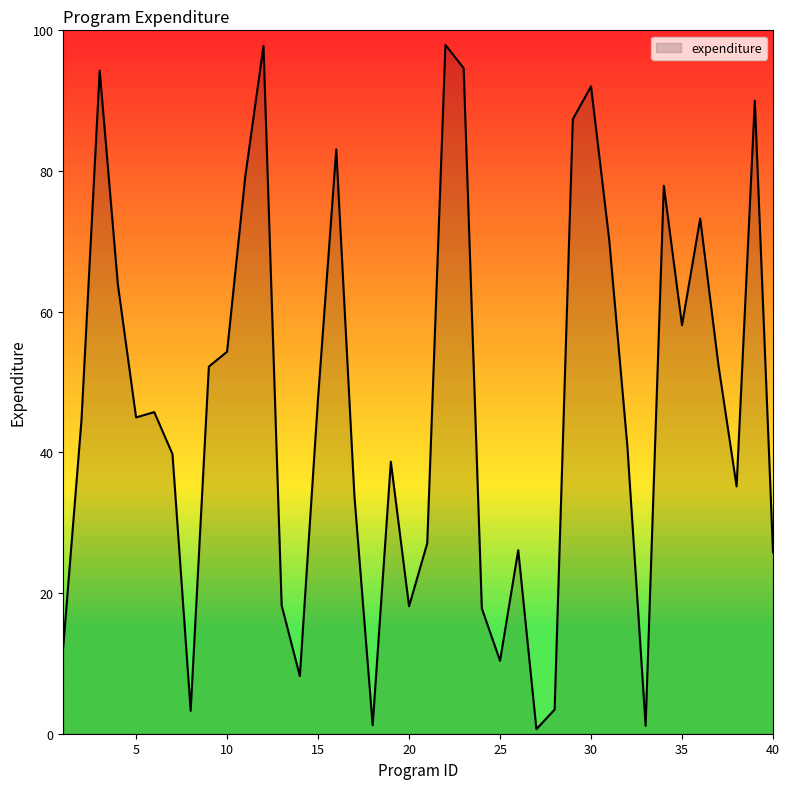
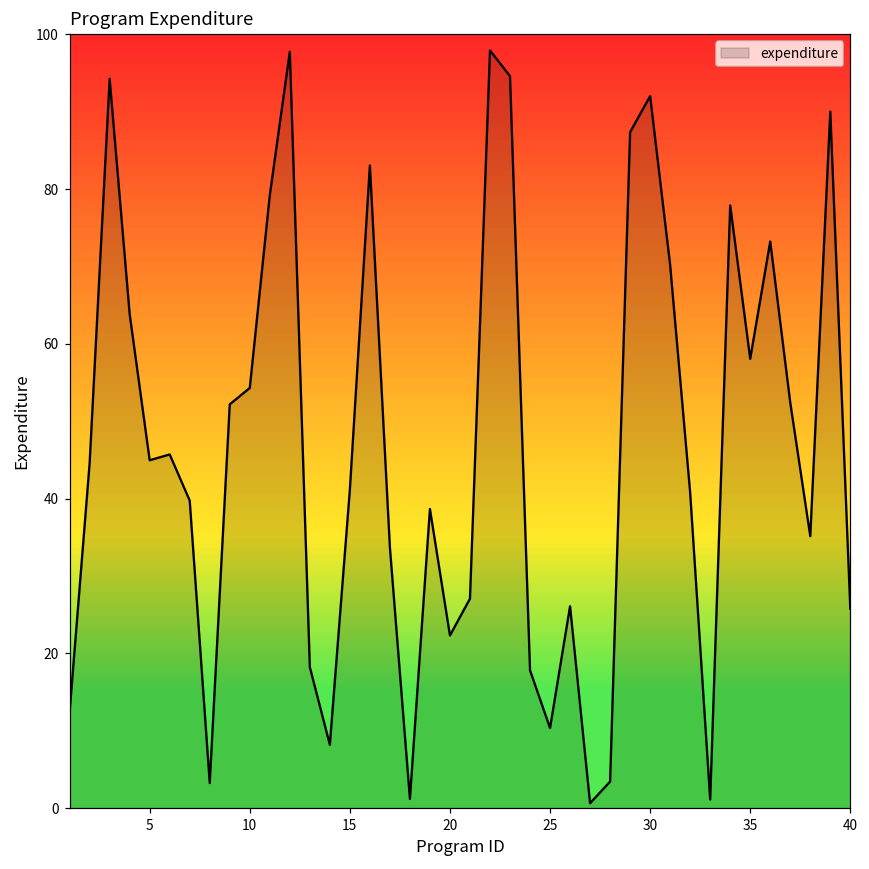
  {
    "5": 45,
    "10": 54,
-   "15": 48,
-   "20": 18,
+   "15": 41,
+   "20": 22,
    "25": 10,
    "30": 92,
    "35": 58,
    "40": 26
  }
